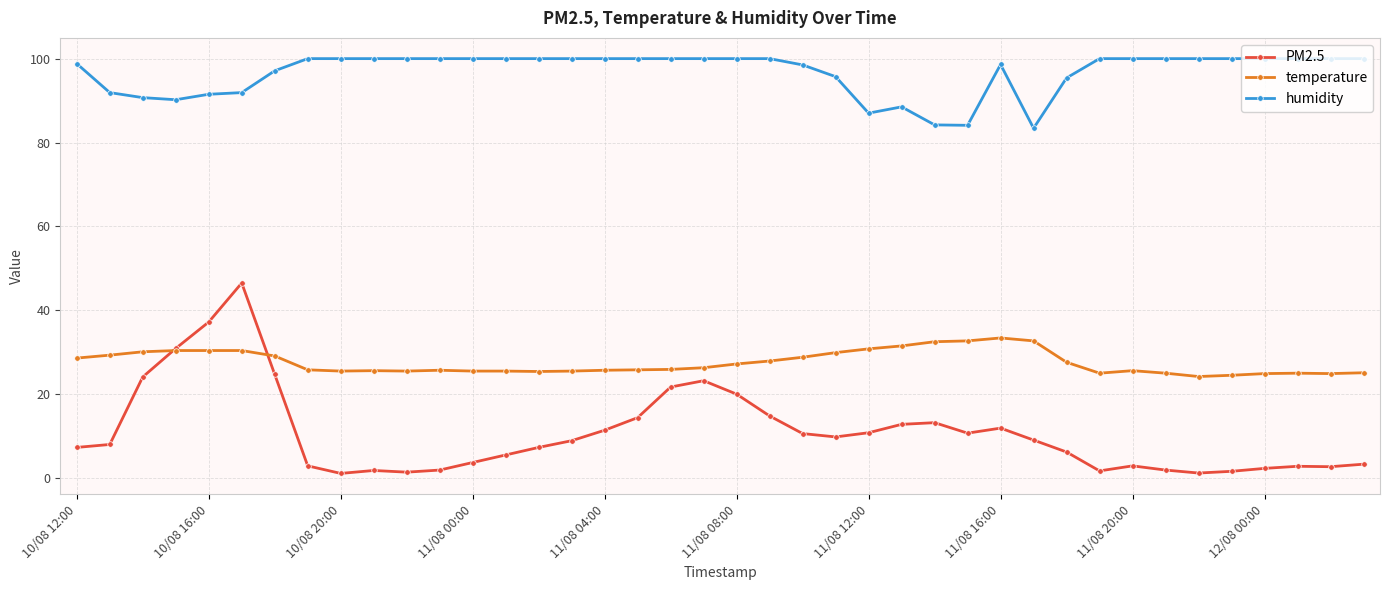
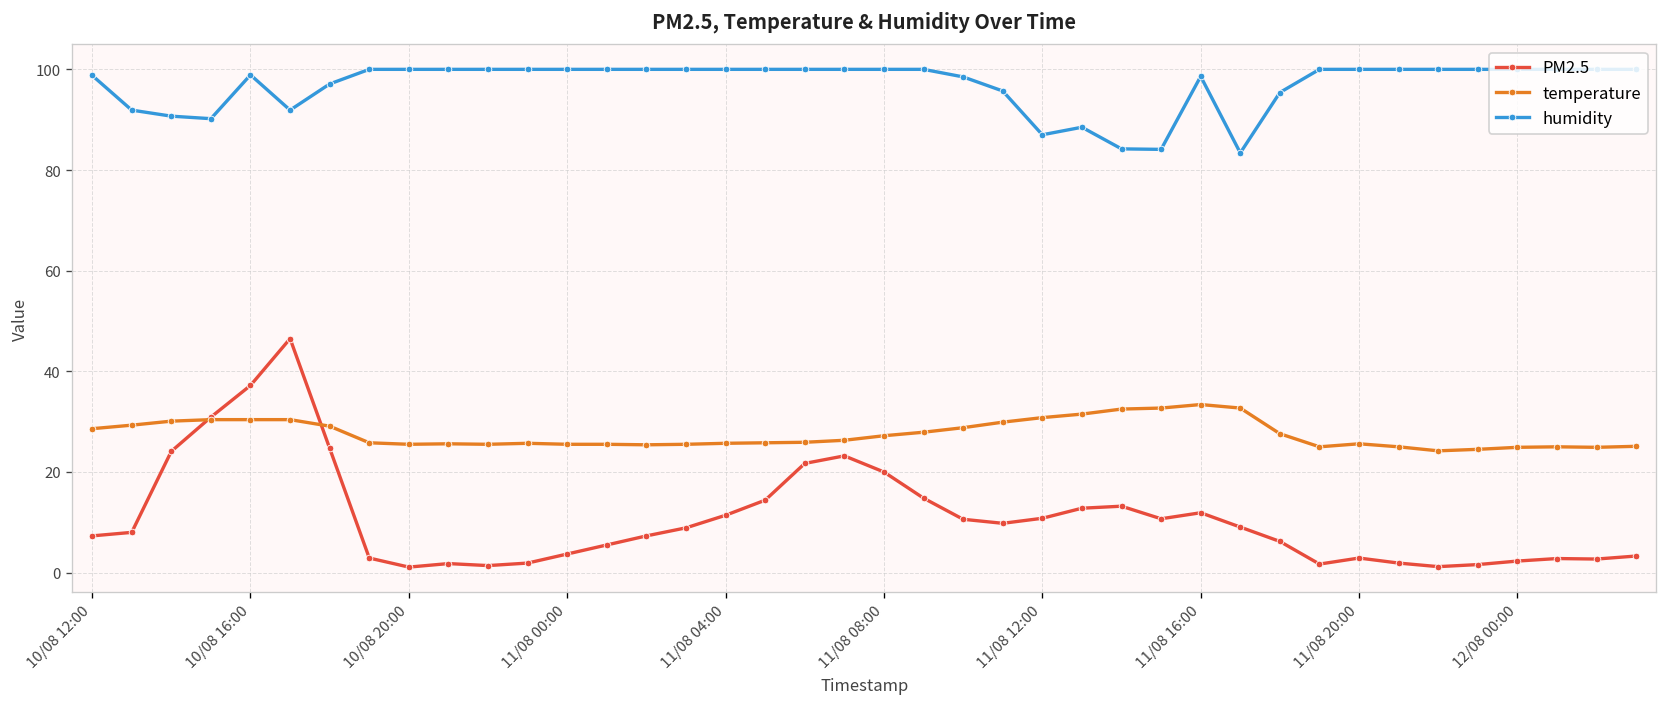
  {
    "humidity": {
      "10/08 12:00": 99,
-     "10/08 16:00": 92,
+     "10/08 16:00": 99,
      "10/08 20:00": 100,
      "11/08 00:00": 100,
      "11/08 04:00": 100,
      "11/08 08:00": 100,
      "11/08 12:00": 87,
      "11/08 16:00": 99,
      "11/08 20:00": 100
    }
  }
